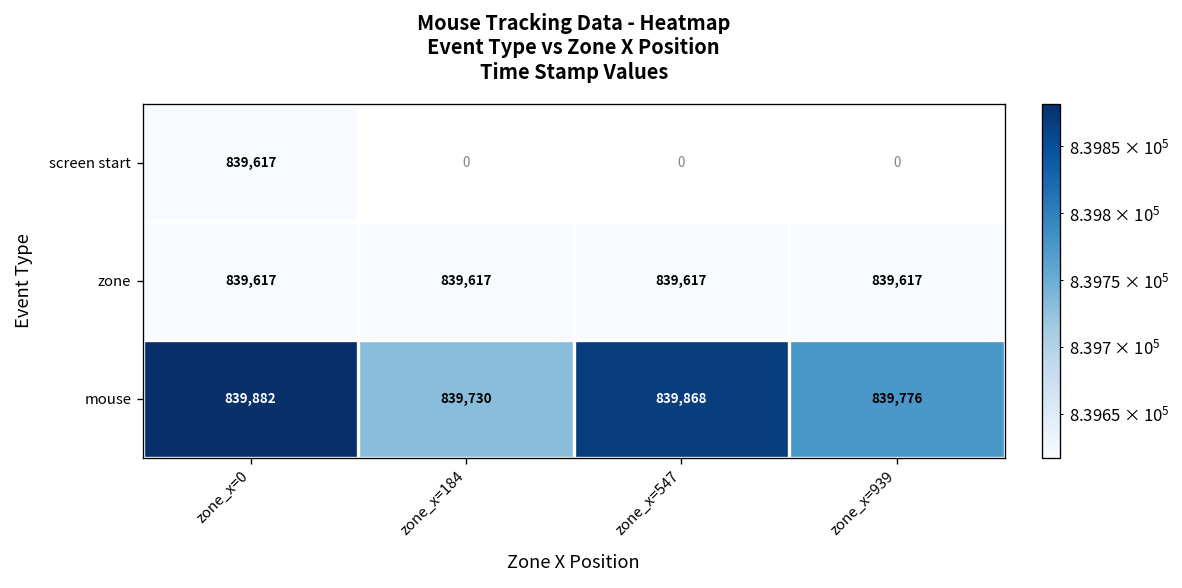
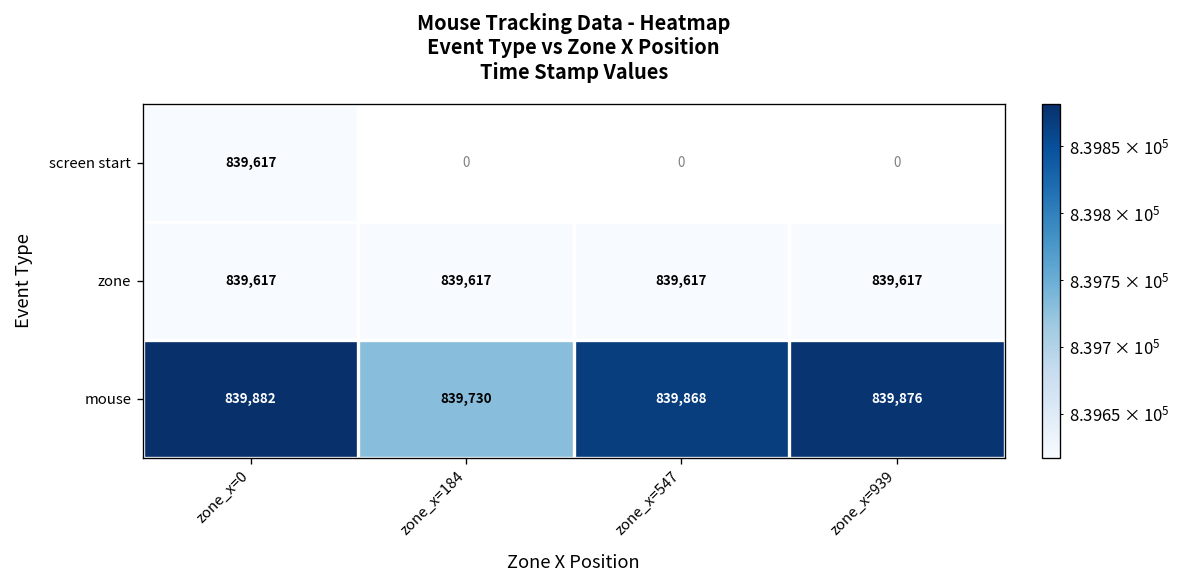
  {
    "screen start": {
      "zone_x=0": "839,617"
    },
    "zone": {
      "zone_x=0": "839,617",
      "zone_x=184": "839,617",
      "zone_x=547": "839,617",
      "zone_x=939": "839,617"
    },
    "mouse": {
      "zone_x=0": "839,882",
      "zone_x=184": "839,730",
      "zone_x=547": "839,868",
-     "zone_x=939": "839,776"
+     "zone_x=939": "839,876"
    }
  }
